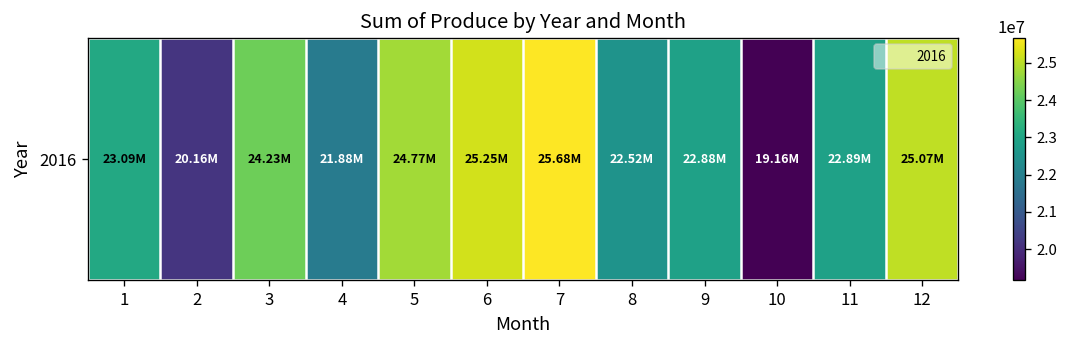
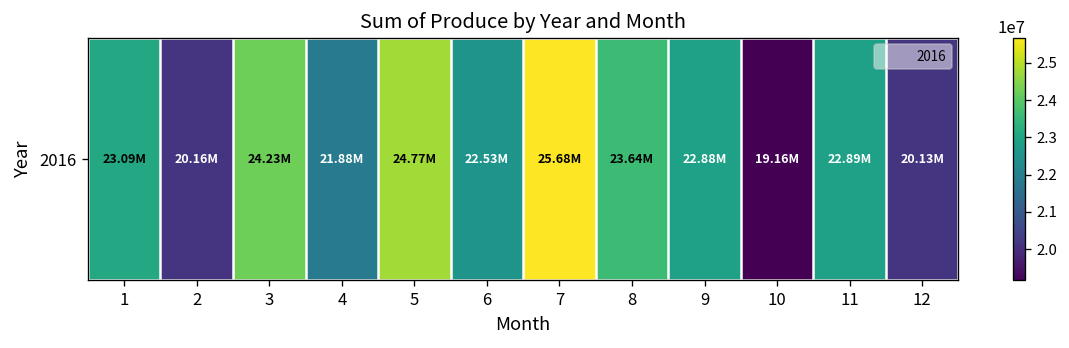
  {
    "2016": {
      "1": "23.09M",
      "2": "20.16M",
      "3": "24.23M",
      "4": "21.88M",
      "5": "24.77M",
-     "6": "25.25M",
+     "6": "22.53M",
      "7": "25.68M",
-     "8": "22.52M",
+     "8": "23.64M",
      "9": "22.88M",
      "10": "19.16M",
      "11": "22.89M",
-     "12": "25.07M"
+     "12": "20.13M"
    }
  }
